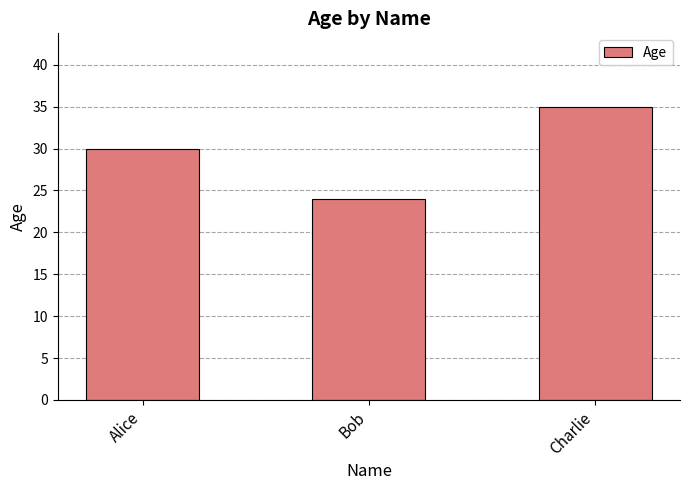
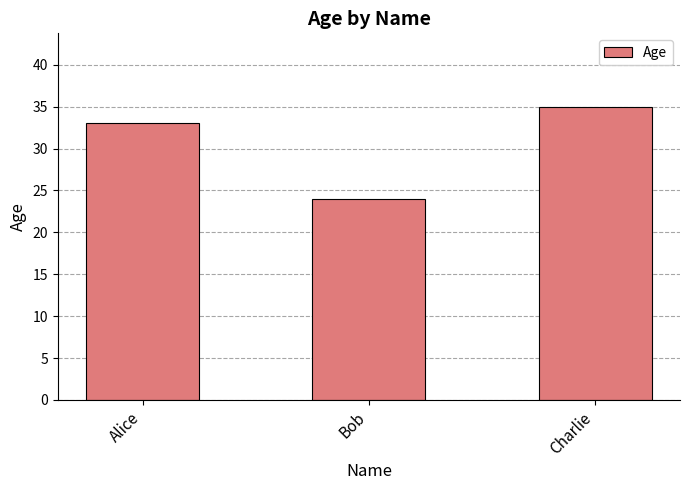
  {
-   "Alice": 30,
+   "Alice": 33,
    "Bob": 24,
    "Charlie": 35
  }
